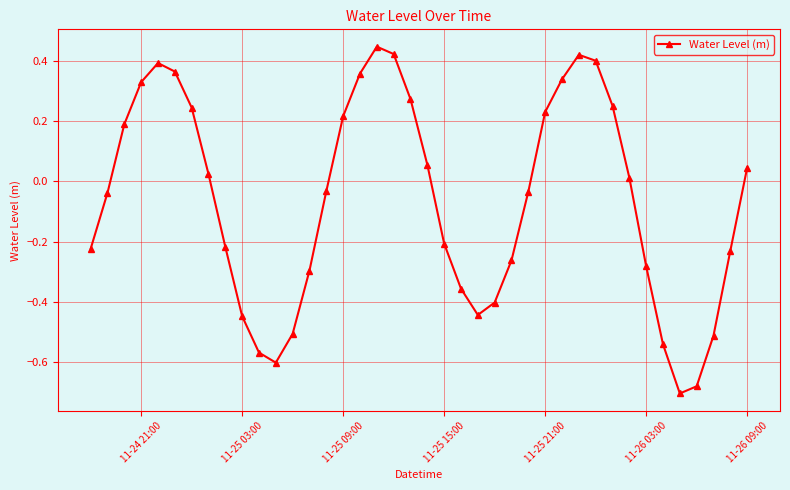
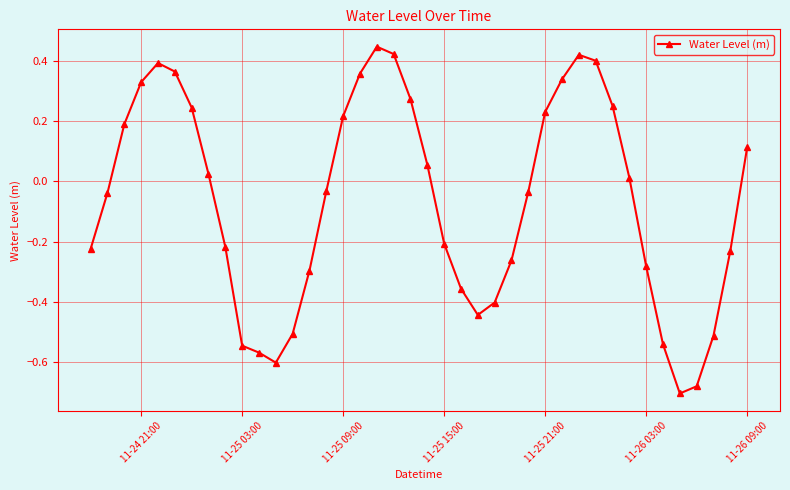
  {
    "11-24 21:00": 0.33,
-   "11-25 03:00": -0.45,
+   "11-25 03:00": -0.55,
    "11-25 09:00": 0.22,
    "11-25 15:00": -0.21,
    "11-25 21:00": 0.23,
    "11-26 03:00": -0.28,
-   "11-26 09:00": 0.05
+   "11-26 09:00": 0.11
  }
